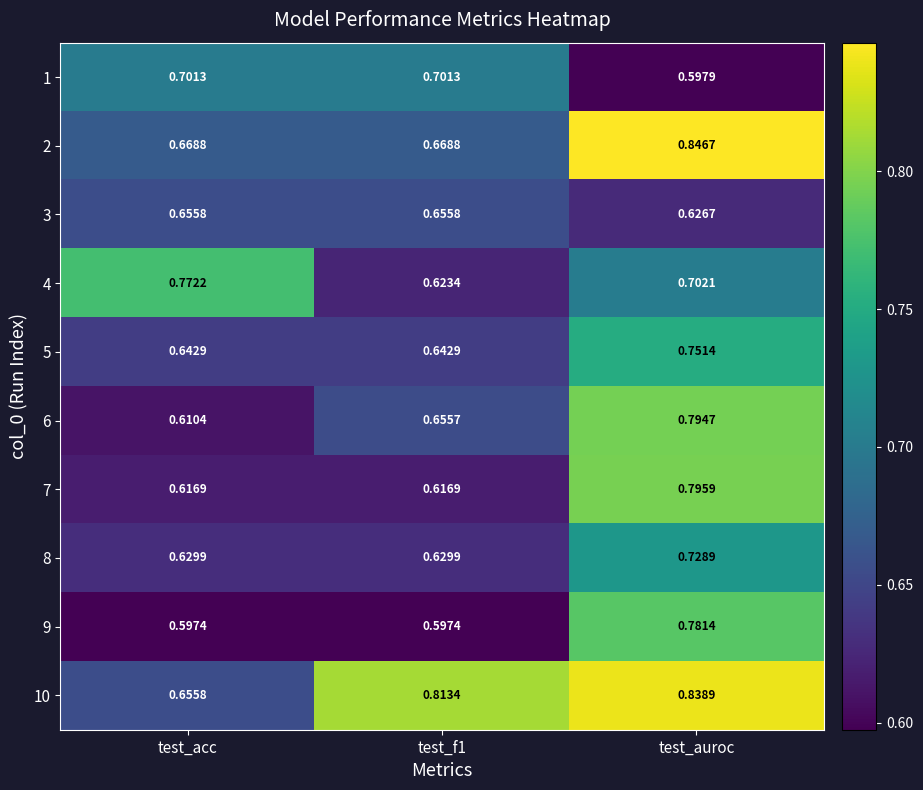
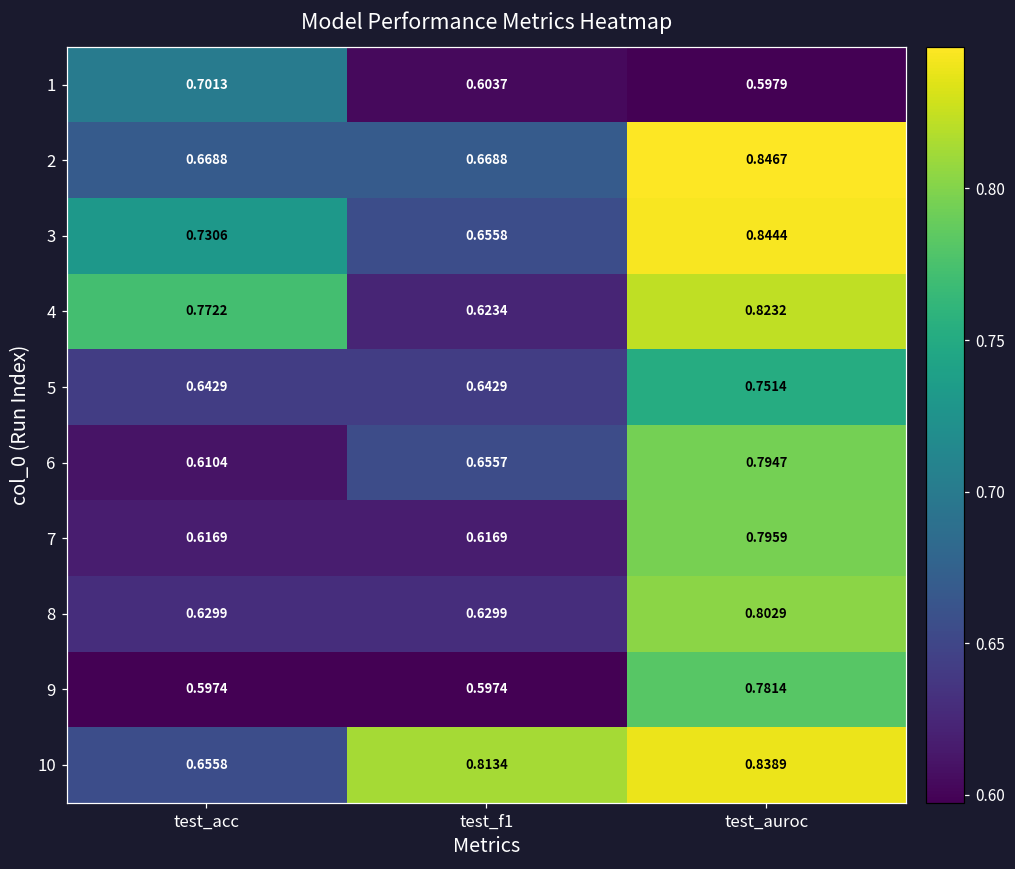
  {
    "1": {
      "test_acc": 0.7013,
-     "test_f1": 0.7013,
+     "test_f1": 0.6037,
      "test_auroc": 0.5979
    },
    "2": {
      "test_acc": 0.6688,
      "test_f1": 0.6688,
      "test_auroc": 0.8467
    },
    "3": {
-     "test_acc": 0.6558,
+     "test_acc": 0.7306,
      "test_f1": 0.6558,
-     "test_auroc": 0.6267
+     "test_auroc": 0.8444
    },
    "4": {
      "test_acc": 0.7722,
      "test_f1": 0.6234,
-     "test_auroc": 0.7021
+     "test_auroc": 0.8232
    },
    "5": {
      "test_acc": 0.6429,
      "test_f1": 0.6429,
      "test_auroc": 0.7514
    },
    "6": {
      "test_acc": 0.6104,
      "test_f1": 0.6557,
      "test_auroc": 0.7947
    },
    "7": {
      "test_acc": 0.6169,
      "test_f1": 0.6169,
      "test_auroc": 0.7959
    },
    "8": {
      "test_acc": 0.6299,
      "test_f1": 0.6299,
-     "test_auroc": 0.7289
+     "test_auroc": 0.8029
    },
    "9": {
      "test_acc": 0.5974,
      "test_f1": 0.5974,
      "test_auroc": 0.7814
    },
    "10": {
      "test_acc": 0.6558,
      "test_f1": 0.8134,
      "test_auroc": 0.8389
    }
  }
